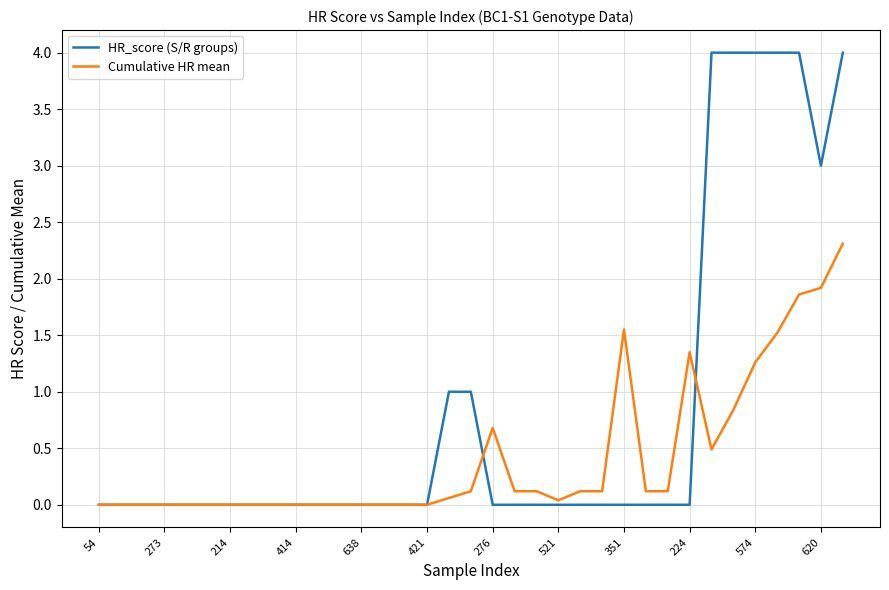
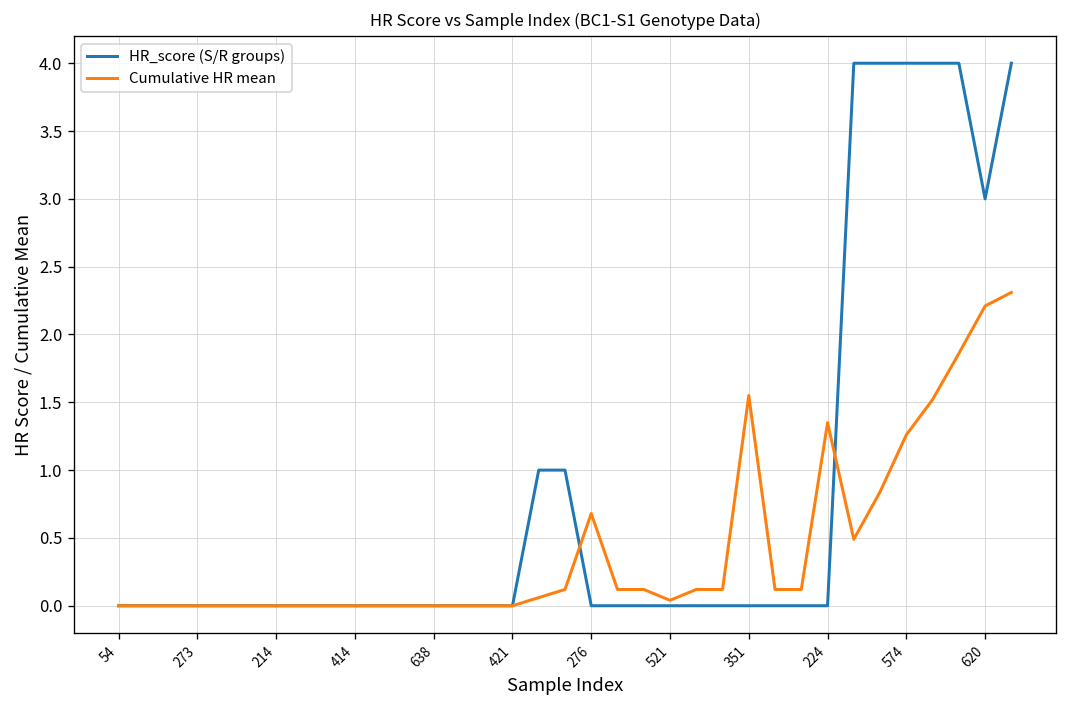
  {
    "HR_score (S/R groups)": {
      "276": 0.00,
      "521": 0.00,
      "351": 0.00,
      "224": 0.00,
      "574": 4.00,
      "620": 3.00
    },
    "Cumulative HR mean": {
      "276": 0.68,
      "521": 0.04,
      "351": 1.55,
      "224": 1.35,
      "574": 1.26,
-     "620": 1.92
+     "620": 2.21
    }
  }
